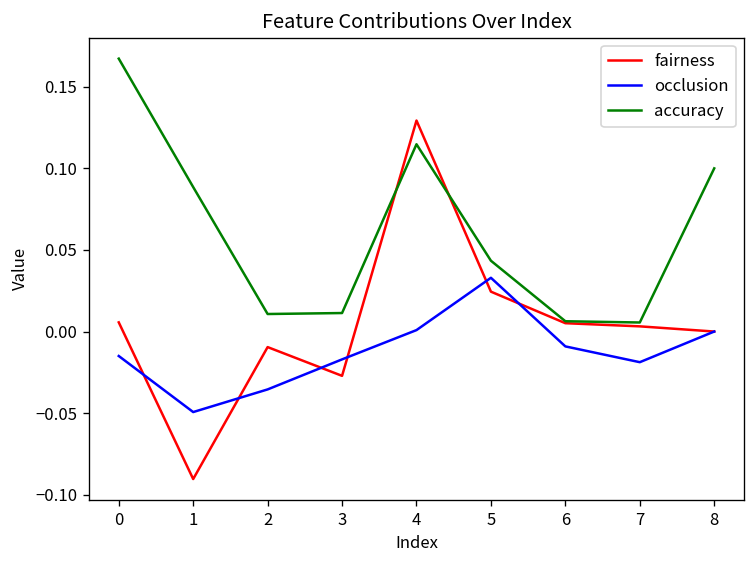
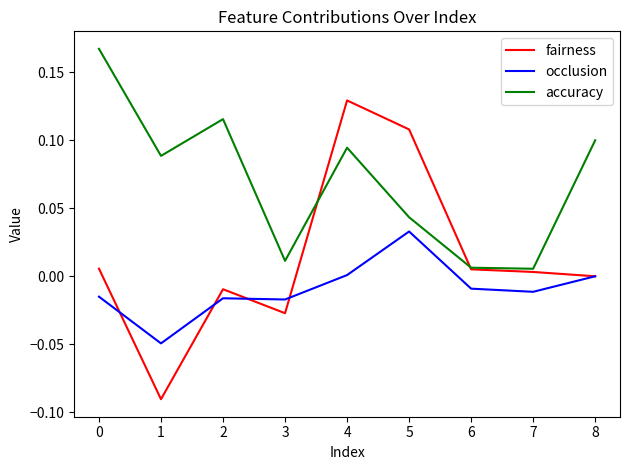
  {
    "fairness": {
      "0": 0.006,
      "1": -0.090,
      "2": -0.010,
      "3": -0.027,
      "4": 0.129,
-     "5": 0.024,
+     "5": 0.108,
      "7": 0.003
    },
    "occlusion": {
      "0": -0.015,
      "1": -0.049,
-     "2": -0.035,
+     "2": -0.016,
      "3": -0.017,
      "4": 0.001,
      "5": 0.033,
      "6": -0.009,
-     "7": -0.019
+     "7": -0.011
    },
    "accuracy": {
      "0": 0.167,
      "1": 0.089,
-     "2": 0.011,
+     "2": 0.116,
      "3": 0.011,
-     "4": 0.115,
+     "4": 0.095,
      "5": 0.043,
      "7": 0.006,
      "8": 0.100
    }
  }
